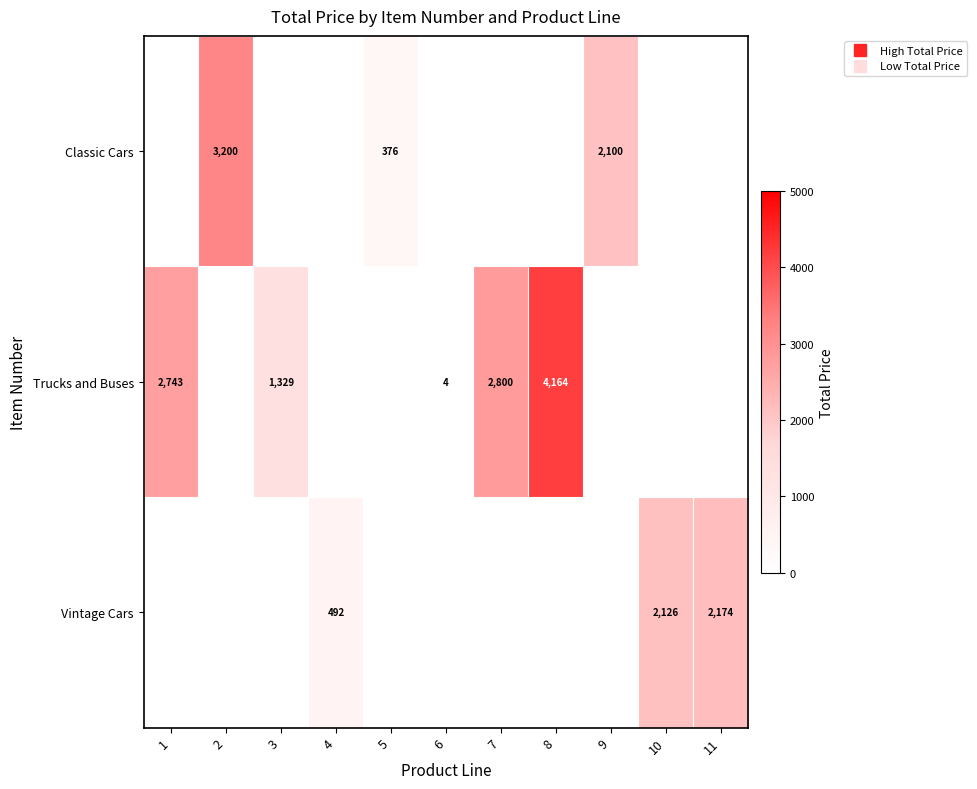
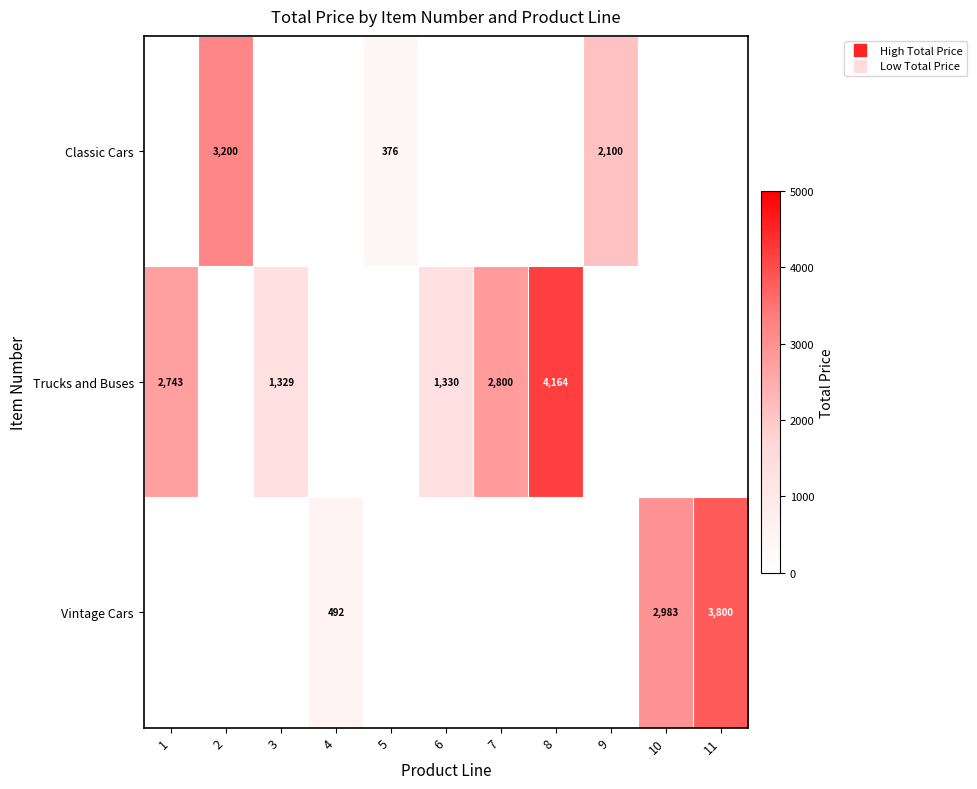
  {
    "Classic Cars": {
      "2": "3,200",
      "5": "376",
      "9": "2,100"
    },
    "Trucks and Buses": {
      "1": "2,743",
      "3": "1,329",
-     "6": "4",
+     "6": "1,330",
      "7": "2,800",
      "8": "4,164"
    },
    "Vintage Cars": {
      "4": "492",
-     "10": "2,126",
-     "11": "2,174"
+     "10": "2,983",
+     "11": "3,800"
    }
  }
